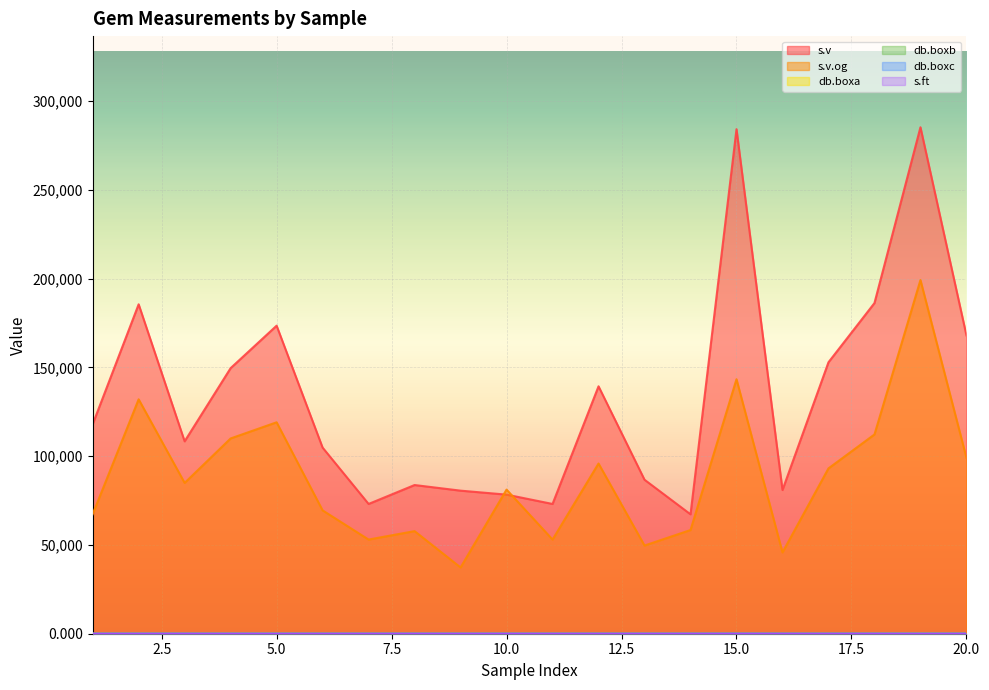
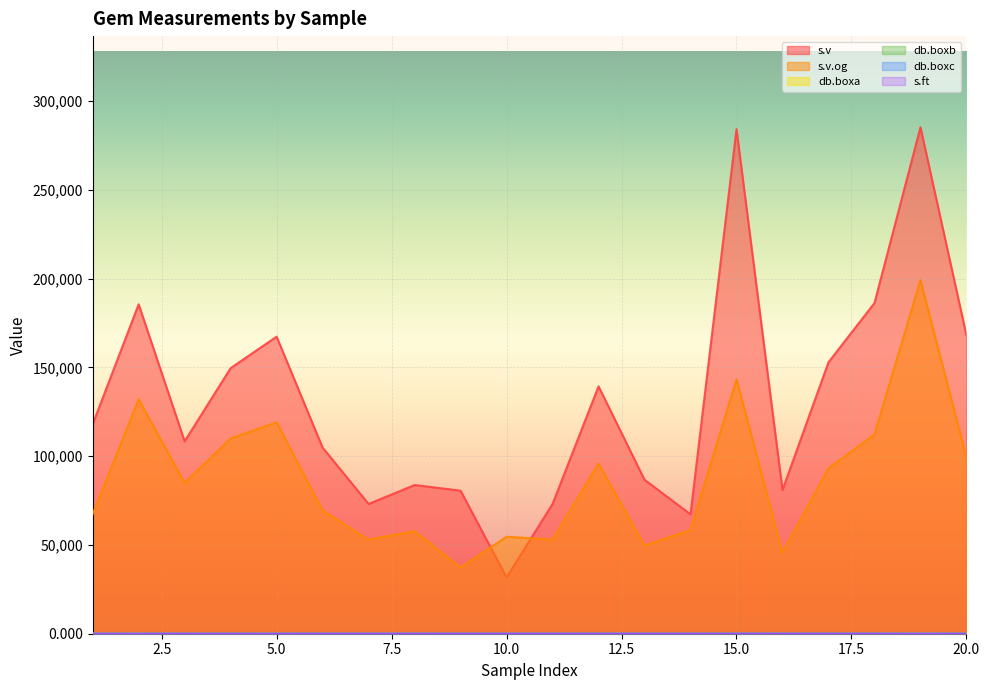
  {
    "s.v": {
-     "5.0": "174,000",
-     "10.0": "78,000",
+     "5.0": "167,000",
+     "10.0": "32,000",
      "15.0": "284,000",
      "20.0": "168,000"
    },
    "s.v.og": {
      "5.0": "119,000",
-     "10.0": "81,000",
+     "10.0": "55,000",
      "15.0": "143,000",
      "20.0": "99,000"
    }
  }
